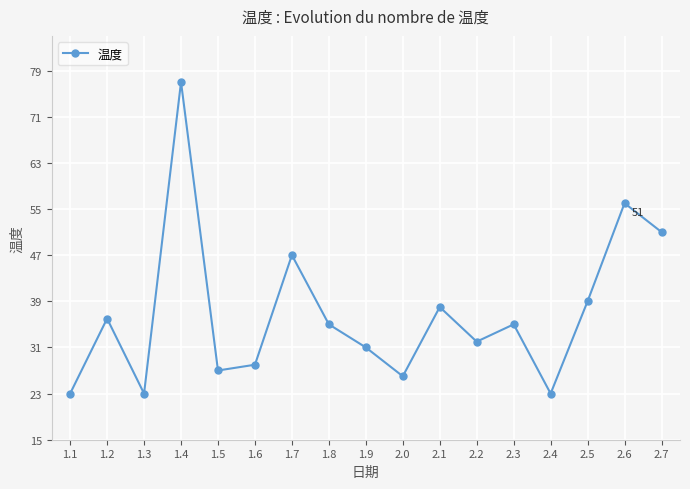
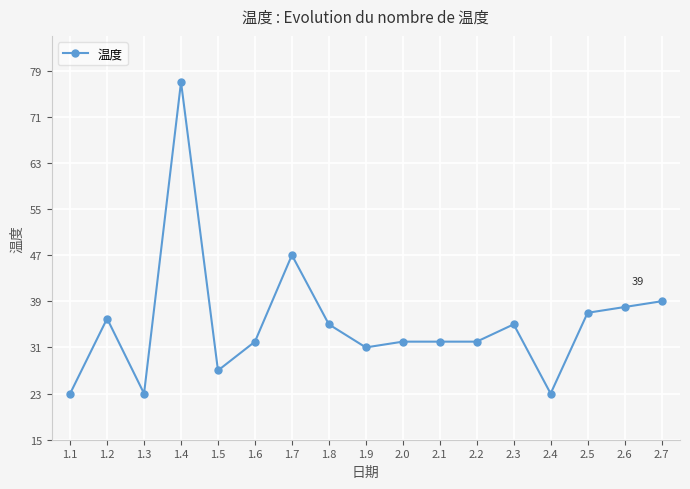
  {
-   "1.6": 28,
-   "2.0": 26,
-   "2.1": 38,
-   "2.5": 39,
-   "2.6": 56,
-   "2.7": 51
+   "1.6": 32,
+   "2.0": 32,
+   "2.1": 32,
+   "2.5": 37,
+   "2.6": 38,
+   "2.7": 39
  }
